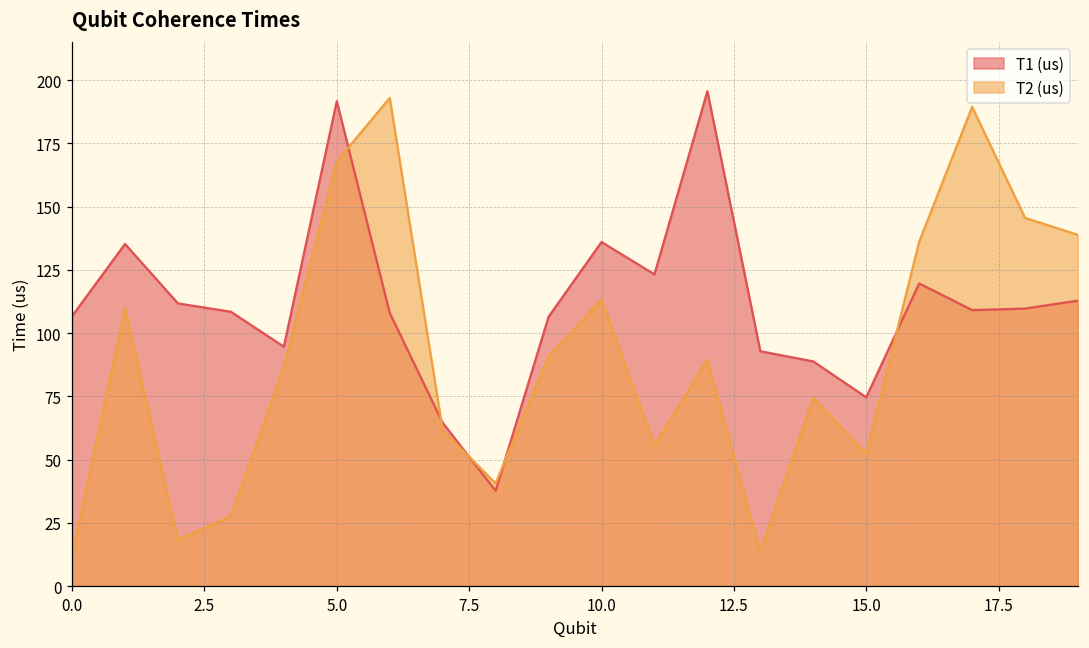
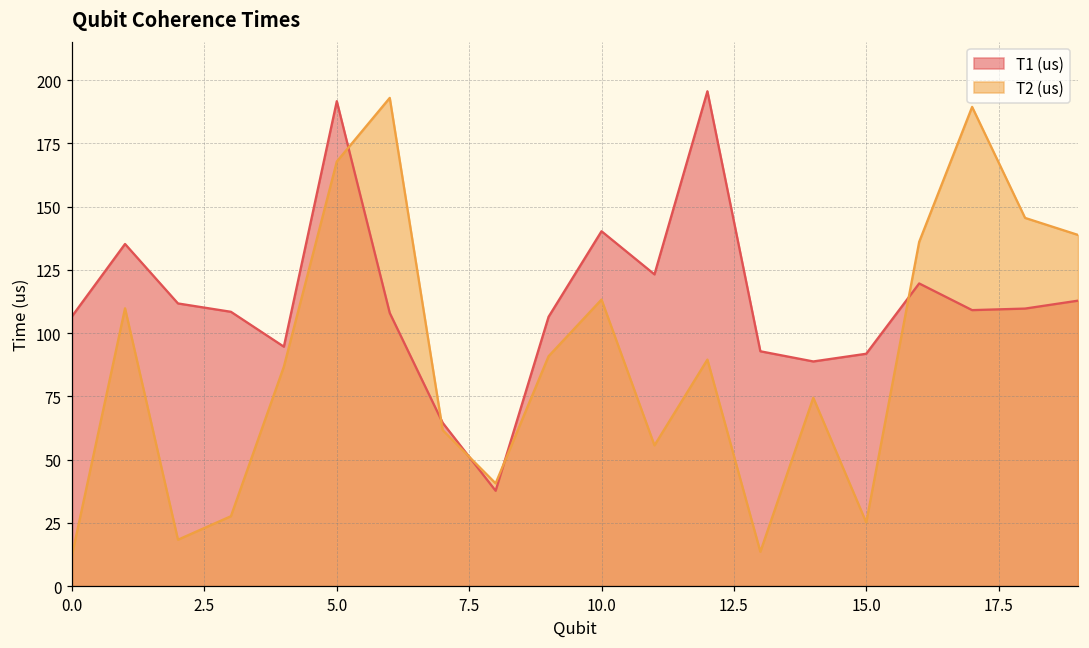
  {
    "T1 (us)": {
      "0.0": 107,
      "5.0": 192,
-     "10.0": 136,
-     "15.0": 75
+     "10.0": 140,
+     "15.0": 92
    },
    "T2 (us)": {
      "0.0": 12,
      "5.0": 168,
      "10.0": 113,
-     "15.0": 52
+     "15.0": 25
    }
  }
